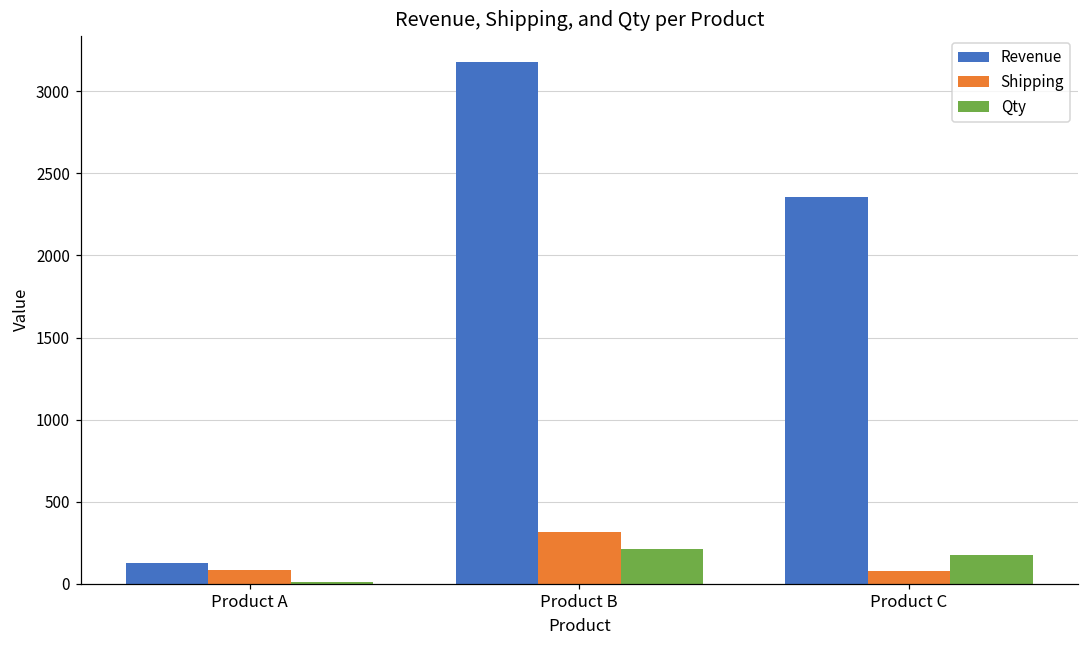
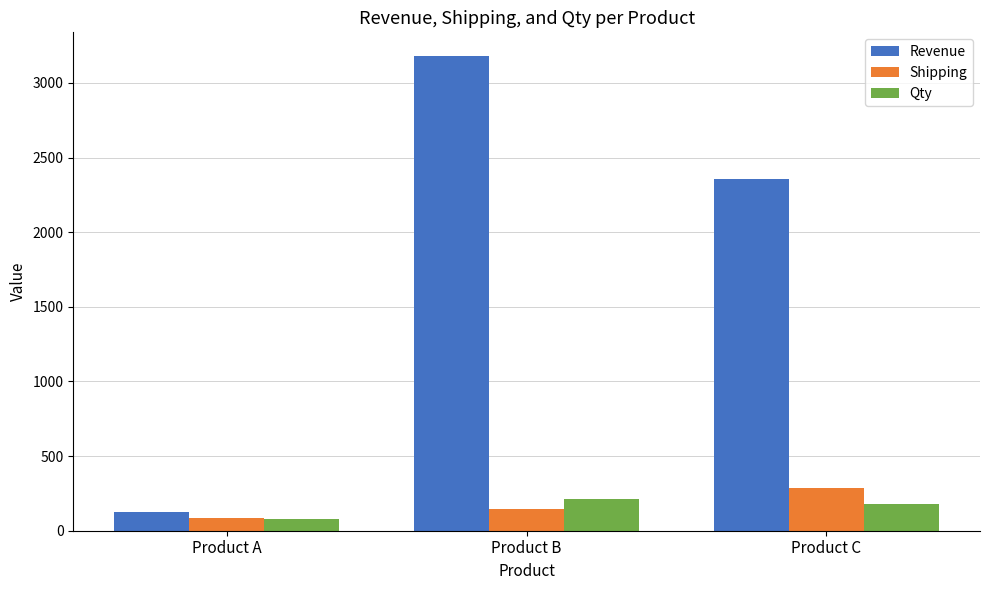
  {
    "Revenue": {
      "Product A": 130,
      "Product B": 3180,
      "Product C": 2360
    },
    "Shipping": {
      "Product A": 80,
-     "Product B": 320,
-     "Product C": 80
+     "Product B": 150,
+     "Product C": 290
    },
    "Qty": {
-     "Product A": 10,
+     "Product A": 80,
      "Product B": 210,
      "Product C": 180
    }
  }
